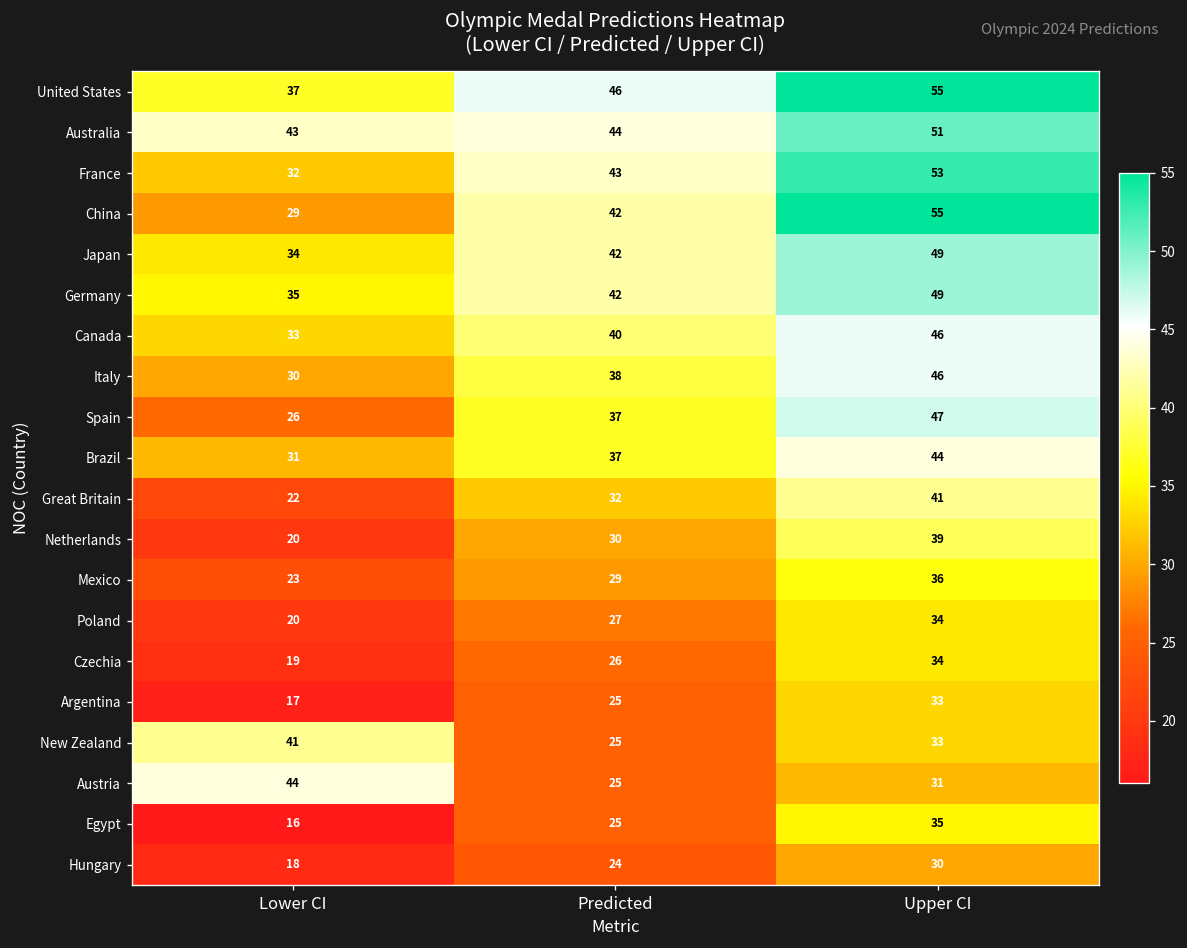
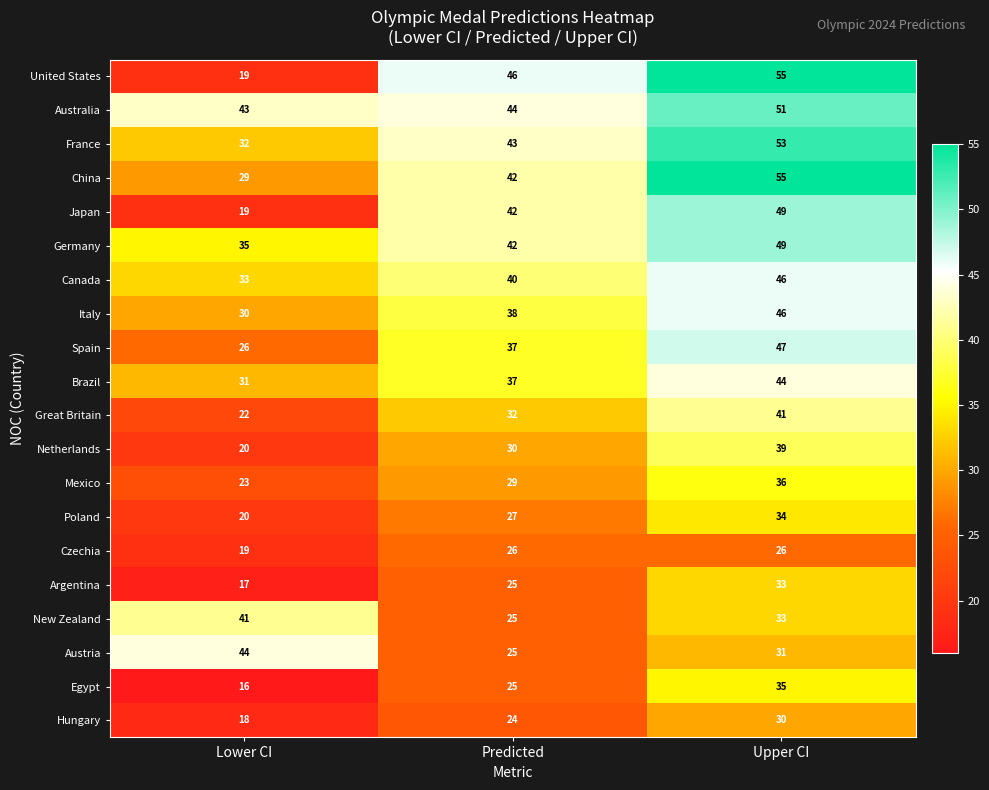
  {
    "United States": {
-     "Lower CI": 37,
+     "Lower CI": 19,
      "Predicted": 46,
      "Upper CI": 55
    },
    "Australia": {
      "Lower CI": 43,
      "Predicted": 44,
      "Upper CI": 51
    },
    "France": {
      "Lower CI": 32,
      "Predicted": 43,
      "Upper CI": 53
    },
    "China": {
      "Lower CI": 29,
      "Predicted": 42,
      "Upper CI": 55
    },
    "Japan": {
-     "Lower CI": 34,
+     "Lower CI": 19,
      "Predicted": 42,
      "Upper CI": 49
    },
    "Germany": {
      "Lower CI": 35,
      "Predicted": 42,
      "Upper CI": 49
    },
    "Canada": {
      "Lower CI": 33,
      "Predicted": 40,
      "Upper CI": 46
    },
    "Italy": {
      "Lower CI": 30,
      "Predicted": 38,
      "Upper CI": 46
    },
    "Spain": {
      "Lower CI": 26,
      "Predicted": 37,
      "Upper CI": 47
    },
    "Brazil": {
      "Lower CI": 31,
      "Predicted": 37,
      "Upper CI": 44
    },
    "Great Britain": {
      "Lower CI": 22,
      "Predicted": 32,
      "Upper CI": 41
    },
    "Netherlands": {
      "Lower CI": 20,
      "Predicted": 30,
      "Upper CI": 39
    },
    "Mexico": {
      "Lower CI": 23,
      "Predicted": 29,
      "Upper CI": 36
    },
    "Poland": {
      "Lower CI": 20,
      "Predicted": 27,
      "Upper CI": 34
    },
    "Czechia": {
      "Lower CI": 19,
      "Predicted": 26,
-     "Upper CI": 34
+     "Upper CI": 26
    },
    "Argentina": {
      "Lower CI": 17,
      "Predicted": 25,
      "Upper CI": 33
    },
    "New Zealand": {
      "Lower CI": 41,
      "Predicted": 25,
      "Upper CI": 33
    },
    "Austria": {
      "Lower CI": 44,
      "Predicted": 25,
      "Upper CI": 31
    },
    "Egypt": {
      "Lower CI": 16,
      "Predicted": 25,
      "Upper CI": 35
    },
    "Hungary": {
      "Lower CI": 18,
      "Predicted": 24,
      "Upper CI": 30
    }
  }
